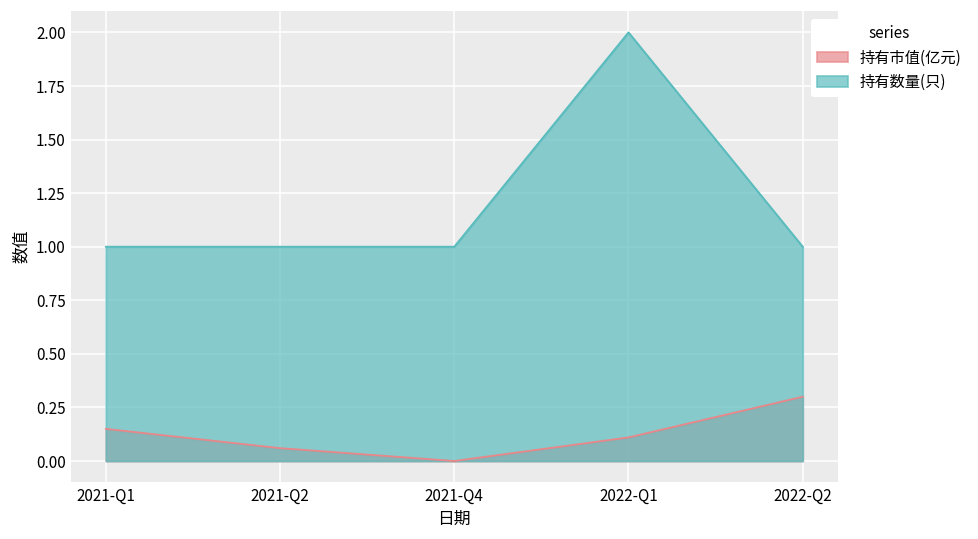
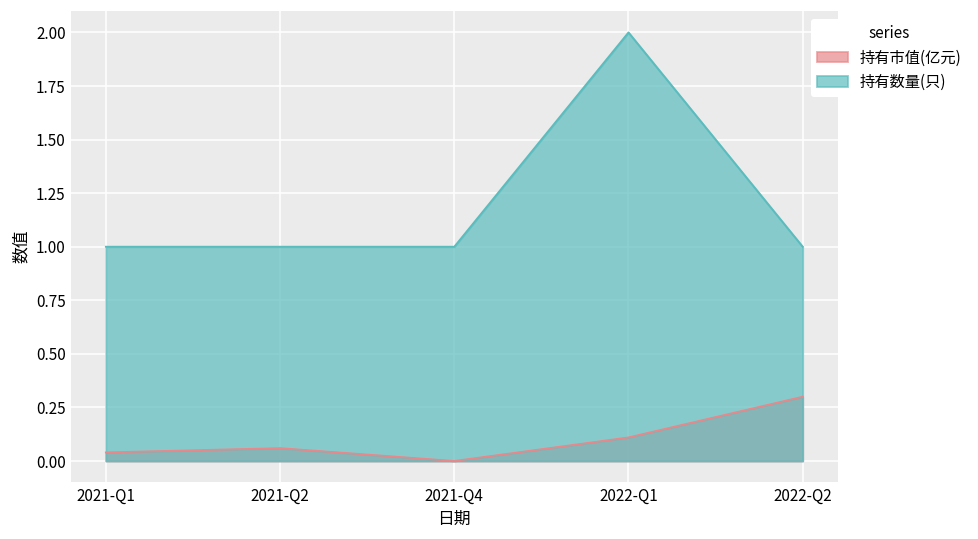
  {
    "持有市值(亿元)": {
-     "2021-Q1": 0.15,
+     "2021-Q1": 0.04,
      "2021-Q2": 0.06,
      "2021-Q4": 0.00,
      "2022-Q1": 0.11,
      "2022-Q2": 0.30
    },
    "持有数量(只)": {
      "2021-Q1": 1.00,
      "2021-Q2": 1.00,
      "2021-Q4": 1.00,
      "2022-Q1": 2.00,
      "2022-Q2": 1.00
    }
  }
